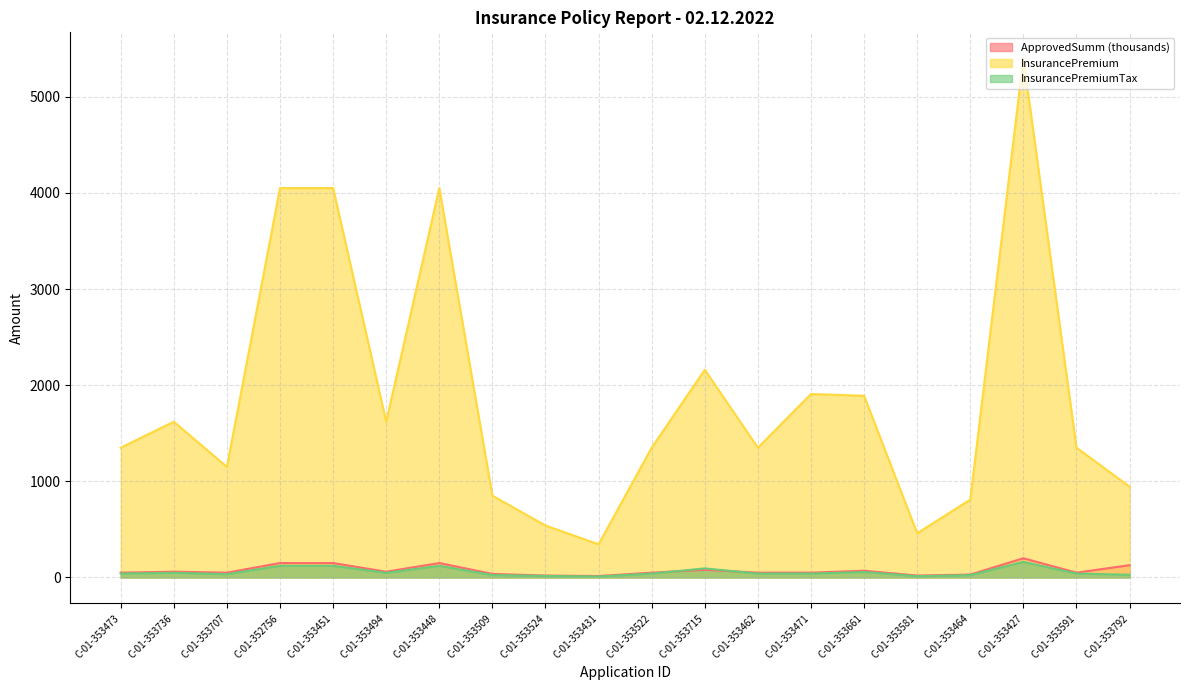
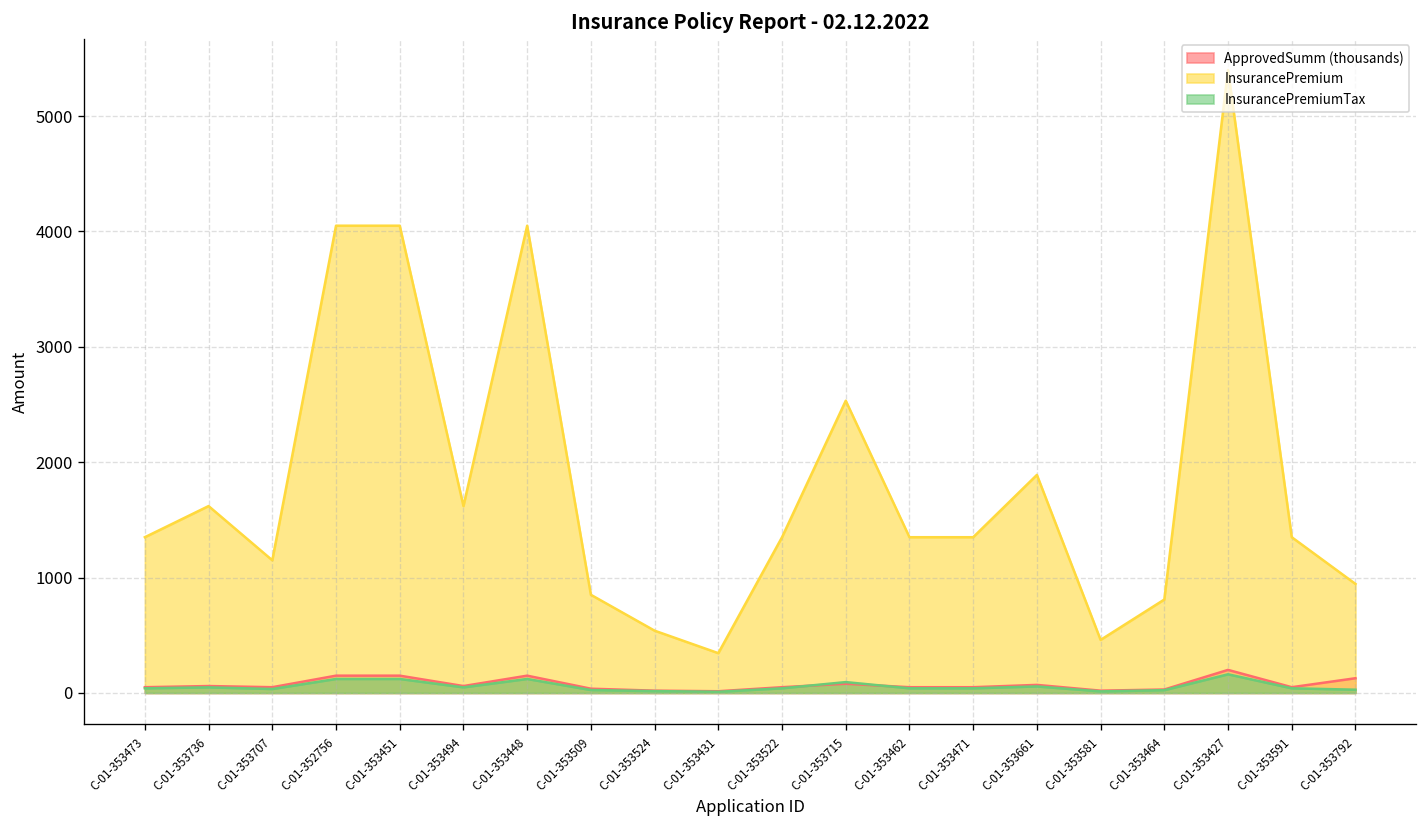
  {
    "ApprovedSumm (thousands)": {
      "C-01-352756": 200,
      "C-01-353451": 200,
      "C-01-353448": 200,
      "C-01-353427": 200,
      "C-01-353792": 100
    },
    "InsurancePremium": {
      "C-01-353473": 1400,
      "C-01-353736": 1600,
      "C-01-353707": 1200,
      "C-01-352756": 4100,
      "C-01-353451": 4100,
      "C-01-353494": 1600,
      "C-01-353448": 4100,
      "C-01-353509": 900,
      "C-01-353524": 500,
      "C-01-353431": 300,
      "C-01-353522": 1400,
-     "C-01-353715": 2200,
+     "C-01-353715": 2500,
      "C-01-353462": 1400,
-     "C-01-353471": 1900,
+     "C-01-353471": 1400,
      "C-01-353661": 1900,
      "C-01-353581": 500,
      "C-01-353464": 800,
      "C-01-353591": 1400,
      "C-01-353792": 900
    },
    "InsurancePremiumTax": {
      "C-01-352756": 100,
      "C-01-353451": 100,
      "C-01-353448": 100,
      "C-01-353427": 200,
      "C-01-353792": 0
    }
  }
